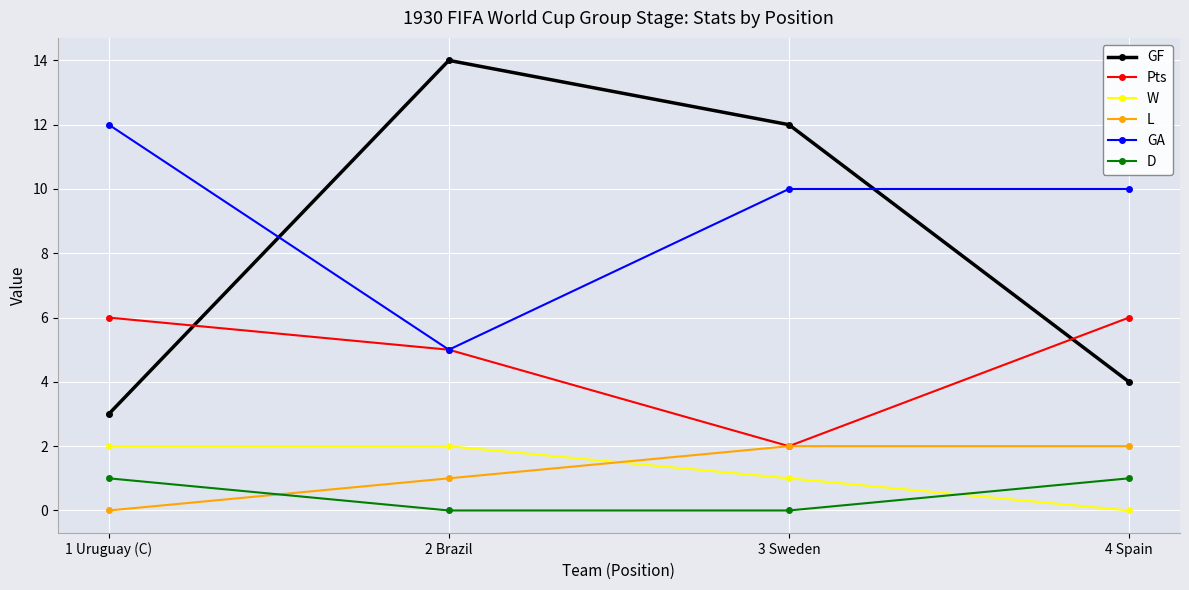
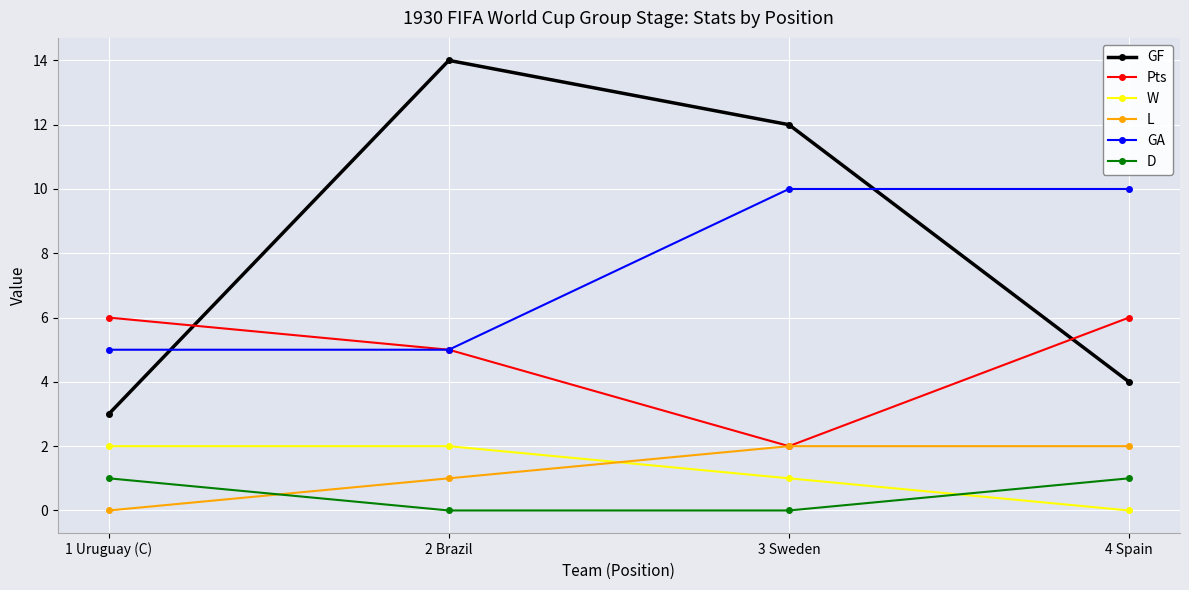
  {
    "GF": {
      "1 Uruguay (C)": 3,
      "2 Brazil": 14,
      "3 Sweden": 12,
      "4 Spain": 4
    },
    "Pts": {
      "1 Uruguay (C)": 6,
      "4 Spain": 6
    },
    "W": {
      "1 Uruguay (C)": 2,
      "2 Brazil": 2,
      "3 Sweden": 1,
      "4 Spain": 0
    },
    "L": {
      "1 Uruguay (C)": 0,
      "2 Brazil": 1,
      "4 Spain": 2
    },
    "GA": {
-     "1 Uruguay (C)": 12,
+     "1 Uruguay (C)": 5,
      "3 Sweden": 10,
      "4 Spain": 10
    },
    "D": {
      "1 Uruguay (C)": 1,
      "2 Brazil": 0,
      "3 Sweden": 0,
      "4 Spain": 1
    }
  }
